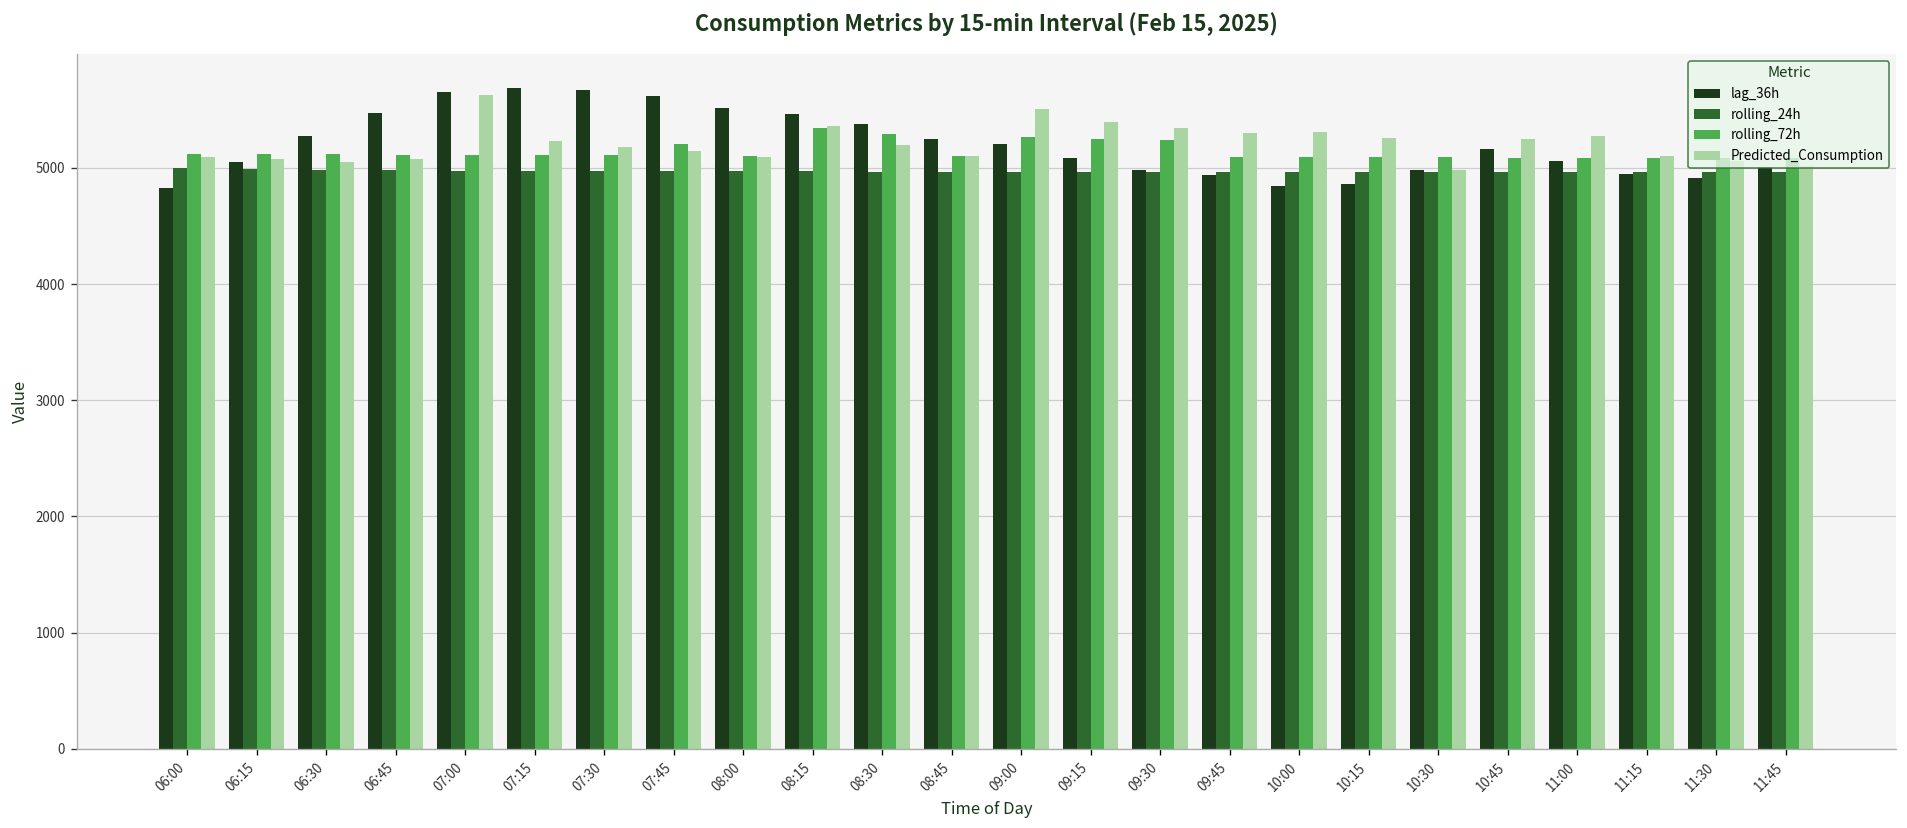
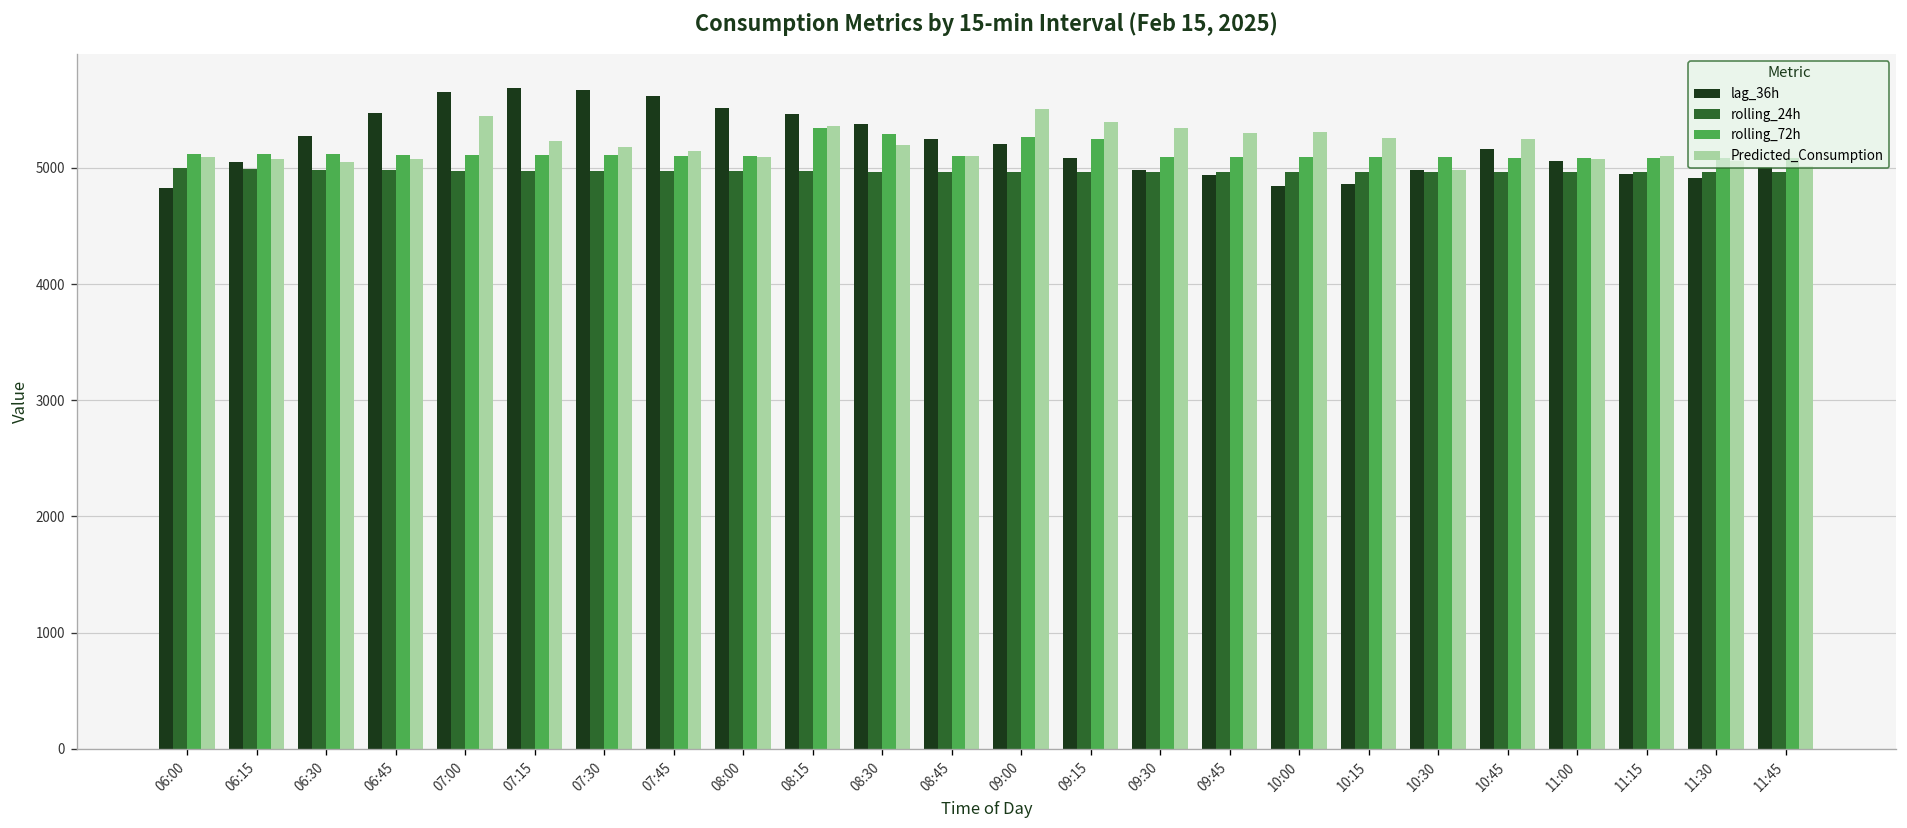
  {
    "rolling_72h": {
      "06:00": 5100,
      "06:15": 5100,
      "06:30": 5100,
      "06:45": 5100,
      "07:00": 5100,
      "07:15": 5100,
      "07:30": 5100,
-     "07:45": 5200,
+     "07:45": 5100,
      "08:00": 5100,
      "08:15": 5300,
      "08:30": 5300,
      "08:45": 5100,
      "09:00": 5300,
      "09:15": 5300,
-     "09:30": 5200,
+     "09:30": 5100,
      "09:45": 5100,
      "10:00": 5100,
      "10:15": 5100,
      "10:30": 5100,
      "10:45": 5100,
      "11:00": 5100,
      "11:15": 5100
    },
    "Predicted_Consumption": {
      "06:00": 5100,
      "06:15": 5100,
      "06:30": 5000,
      "06:45": 5100,
-     "07:00": 5600,
+     "07:00": 5500,
      "07:15": 5200,
      "07:30": 5200,
      "07:45": 5100,
      "08:00": 5100,
      "08:15": 5400,
      "08:30": 5200,
      "08:45": 5100,
      "09:00": 5500,
      "09:15": 5400,
      "09:30": 5300,
      "09:45": 5300,
      "10:00": 5300,
      "10:15": 5300,
      "10:30": 5000,
      "10:45": 5300,
-     "11:00": 5300,
+     "11:00": 5100,
      "11:15": 5100,
      "11:45": 5000
    }
  }
